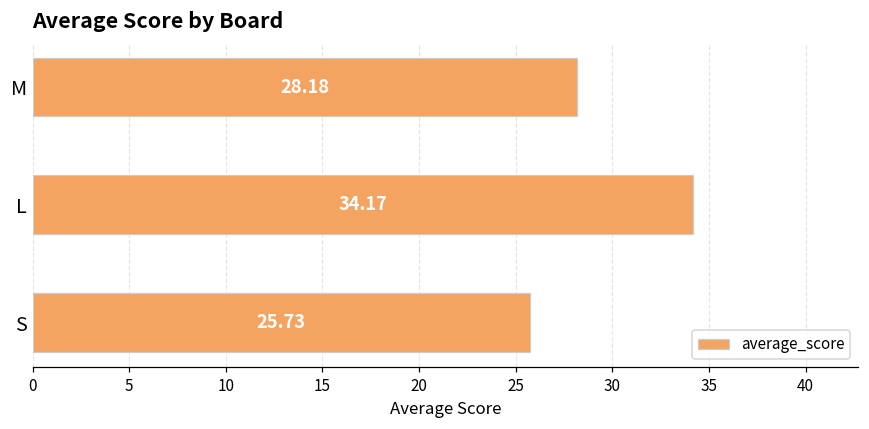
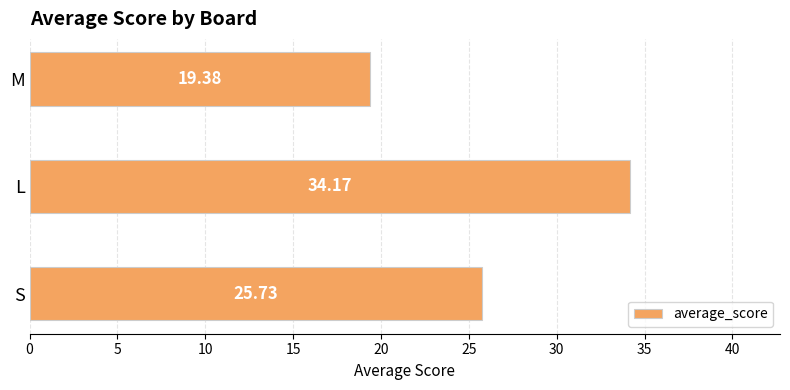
  {
-   "M": 28.18,
+   "M": 19.38,
    "L": 34.17,
    "S": 25.73
  }
